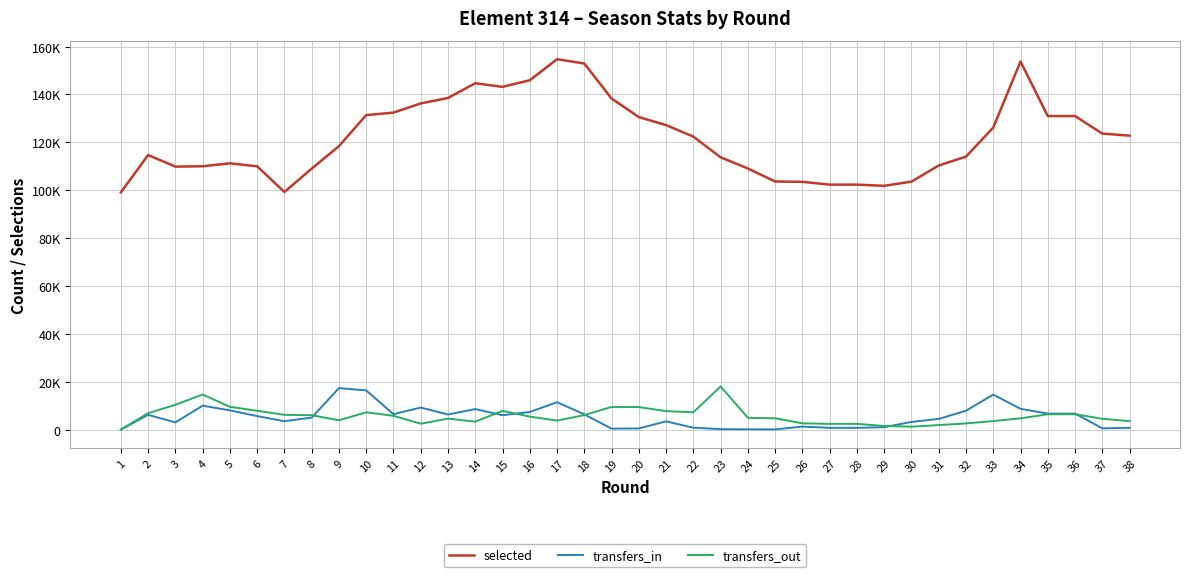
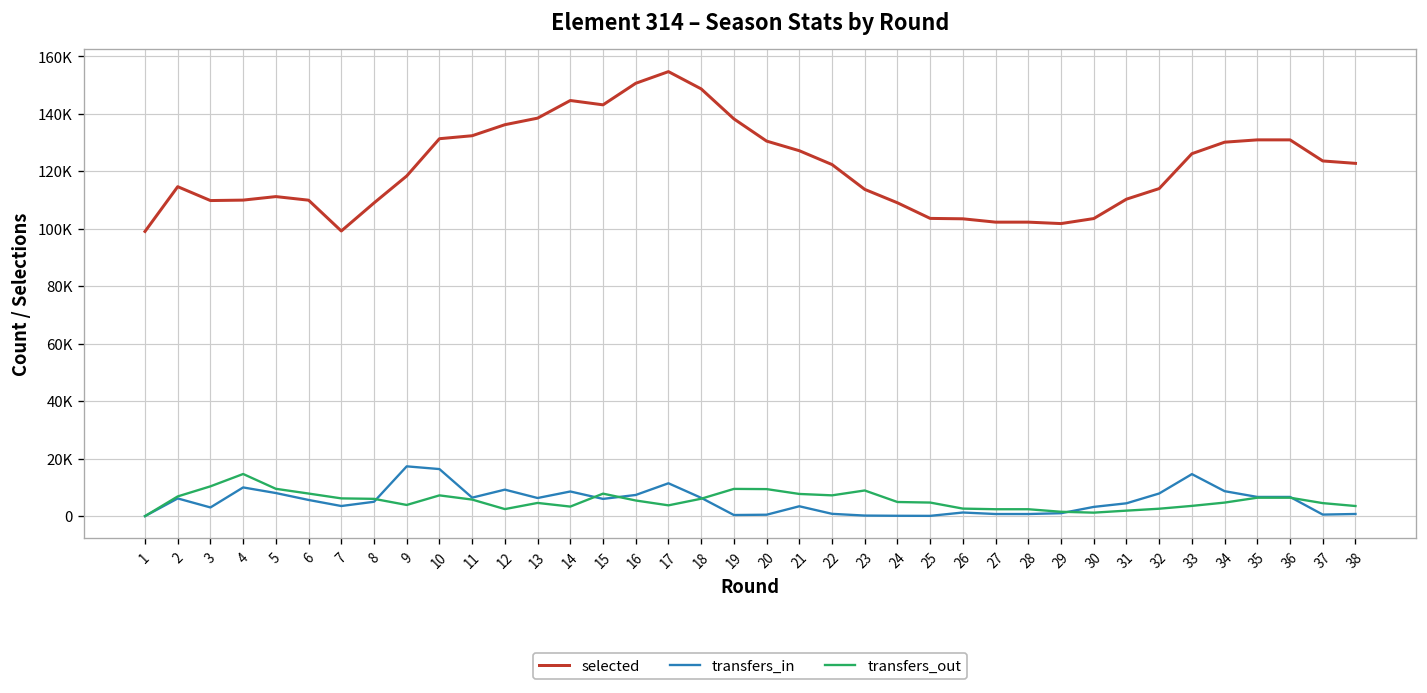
  {
    "selected": {
      "1": 99000,
      "2": 115000,
      "3": 110000,
      "4": 110000,
      "5": 111000,
      "6": 110000,
      "7": 99000,
      "8": 109000,
      "9": 118000,
      "10": 131000,
      "11": 132000,
      "12": 136000,
      "13": 139000,
      "14": 145000,
      "15": 143000,
-     "16": 146000,
+     "16": 151000,
      "17": 155000,
-     "18": 153000,
+     "18": 149000,
      "19": 138000,
      "20": 131000,
      "21": 127000,
      "22": 122000,
      "23": 114000,
      "24": 109000,
      "25": 104000,
      "26": 103000,
      "27": 102000,
      "28": 102000,
      "29": 102000,
      "30": 104000,
      "31": 110000,
      "32": 114000,
      "33": 126000,
-     "34": 154000,
+     "34": 130000,
      "35": 131000,
      "36": 131000,
      "37": 124000,
      "38": 123000
    },
    "transfers_in": {
      "3": 3000,
      "4": 10000,
      "5": 8000,
      "6": 6000,
      "7": 4000,
      "9": 17000,
      "10": 16000,
      "12": 9000,
      "13": 6000,
      "14": 9000,
      "15": 6000,
      "16": 7000,
      "17": 11000,
      "19": 0,
      "20": 0,
      "21": 3000,
      "22": 1000,
      "23": 0,
      "24": 0,
      "25": 0,
      "26": 1000,
      "27": 1000,
      "28": 1000,
      "30": 3000,
      "31": 4000,
      "32": 8000,
      "33": 15000,
      "34": 9000,
      "37": 1000,
      "38": 1000
    },
    "transfers_out": {
      "3": 10000,
      "4": 15000,
      "5": 10000,
      "6": 8000,
      "7": 6000,
      "9": 4000,
      "10": 7000,
      "12": 2000,
      "13": 5000,
      "14": 3000,
      "15": 8000,
      "16": 5000,
      "17": 4000,
      "19": 9000,
      "20": 9000,
      "21": 8000,
      "22": 7000,
-     "23": 18000,
+     "23": 9000,
      "24": 5000,
      "25": 5000,
      "26": 3000,
      "27": 2000,
      "28": 2000,
      "30": 1000,
      "31": 2000,
      "32": 3000,
      "33": 4000,
      "34": 5000,
      "37": 5000,
      "38": 4000
    }
  }
